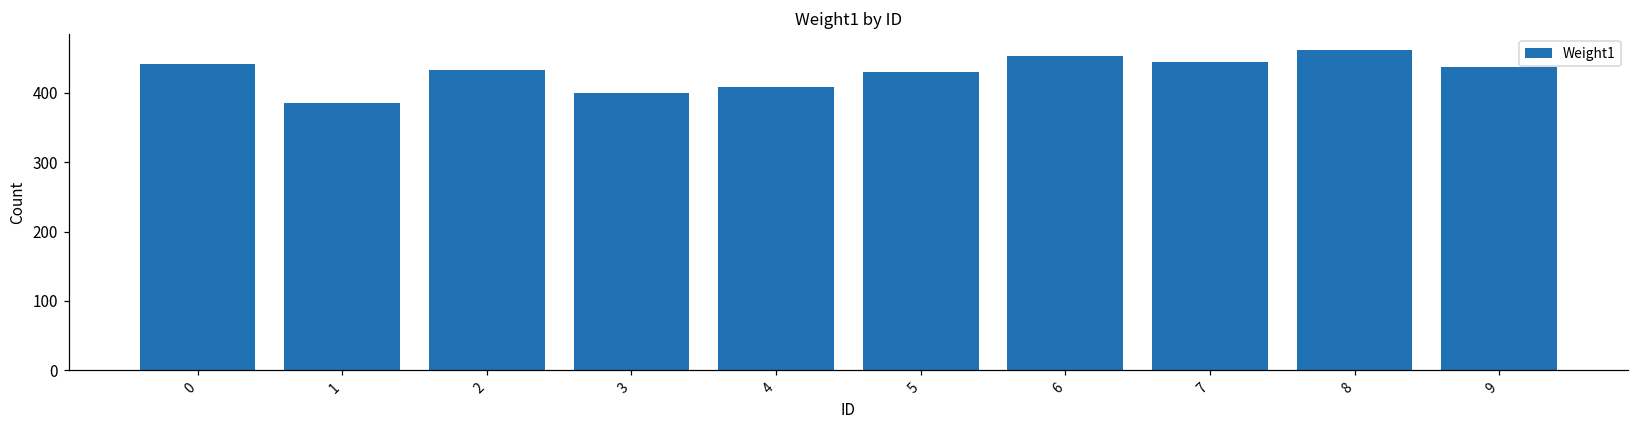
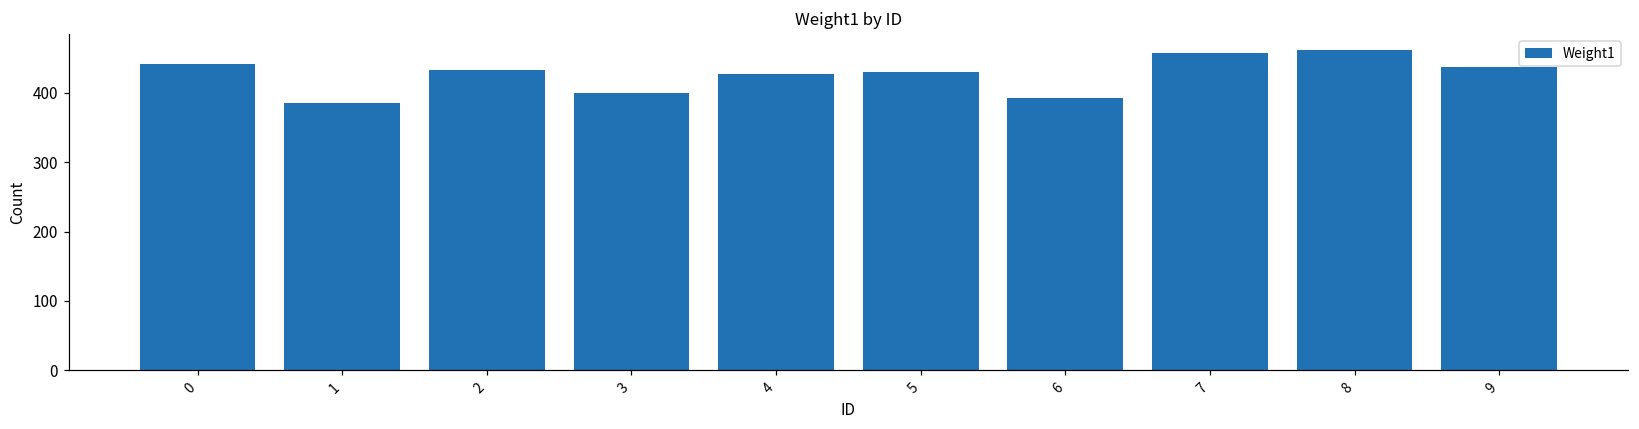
  {
    "0": 440,
    "1": 390,
    "2": 430,
    "3": 400,
-   "4": 410,
+   "4": 430,
    "5": 430,
-   "6": 450,
-   "7": 440,
+   "6": 390,
+   "7": 460,
    "8": 460,
    "9": 440
  }
